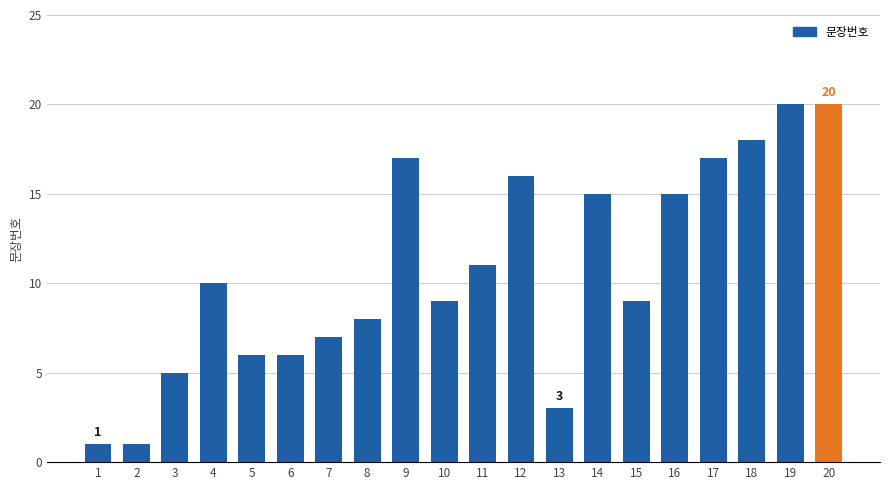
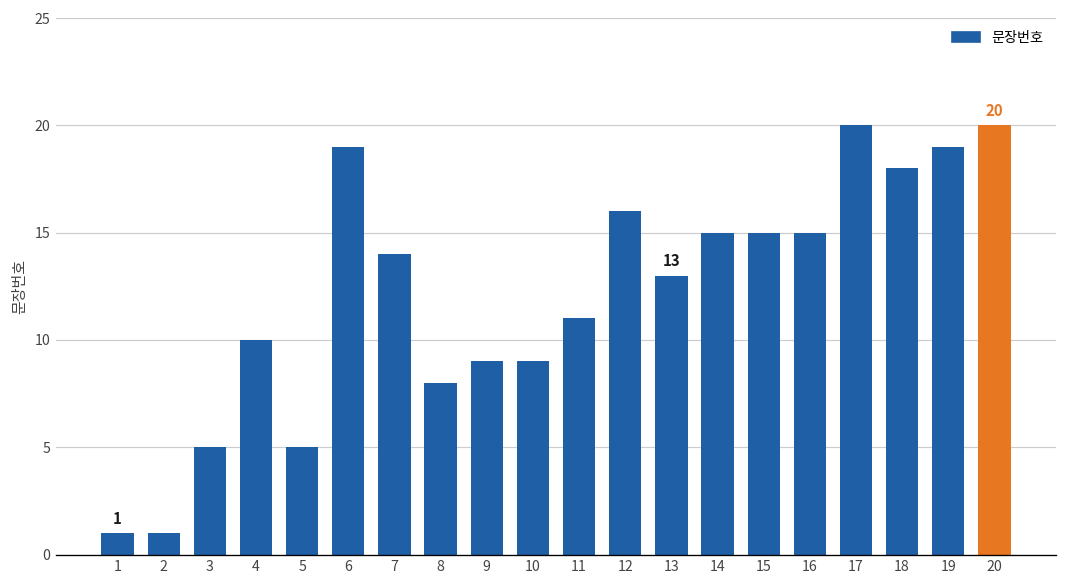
  {
    "1": 1,
-   "5": 6,
-   "6": 6,
-   "7": 7,
-   "9": 17,
-   "13": 3,
-   "15": 9,
-   "17": 17,
-   "19": 20,
+   "5": 5,
+   "6": 19,
+   "7": 14,
+   "9": 9,
+   "13": 13,
+   "15": 15,
+   "17": 20,
+   "19": 19,
    "20": 20
  }
